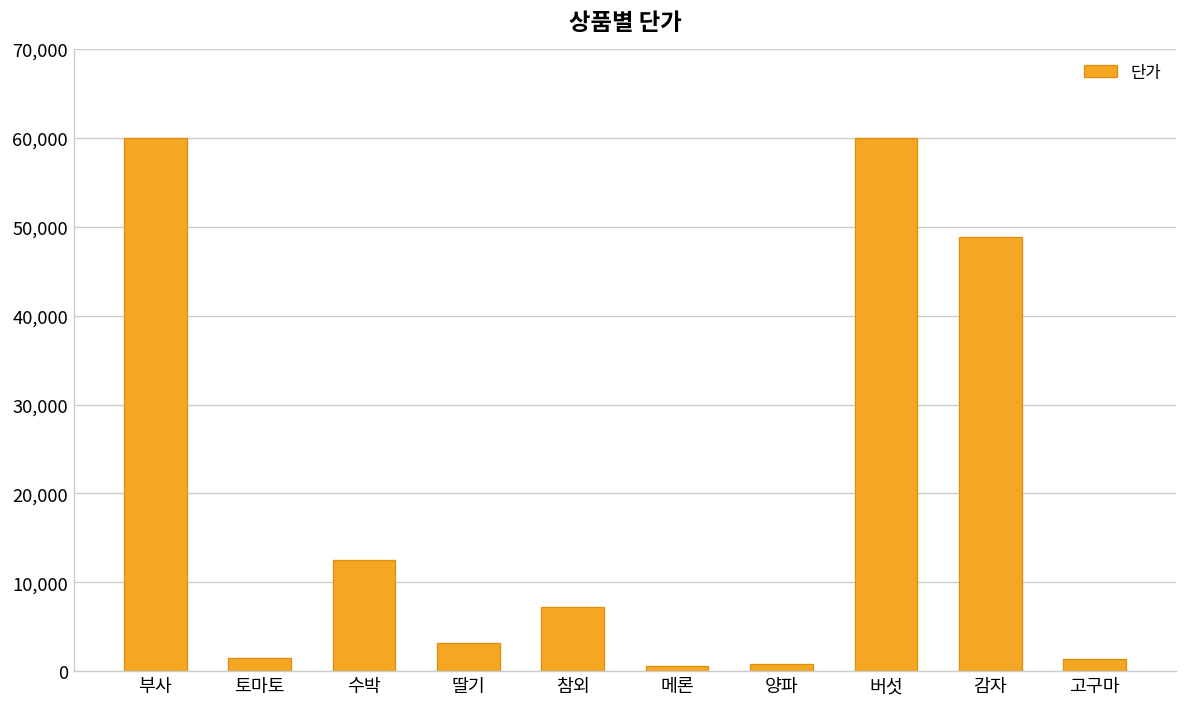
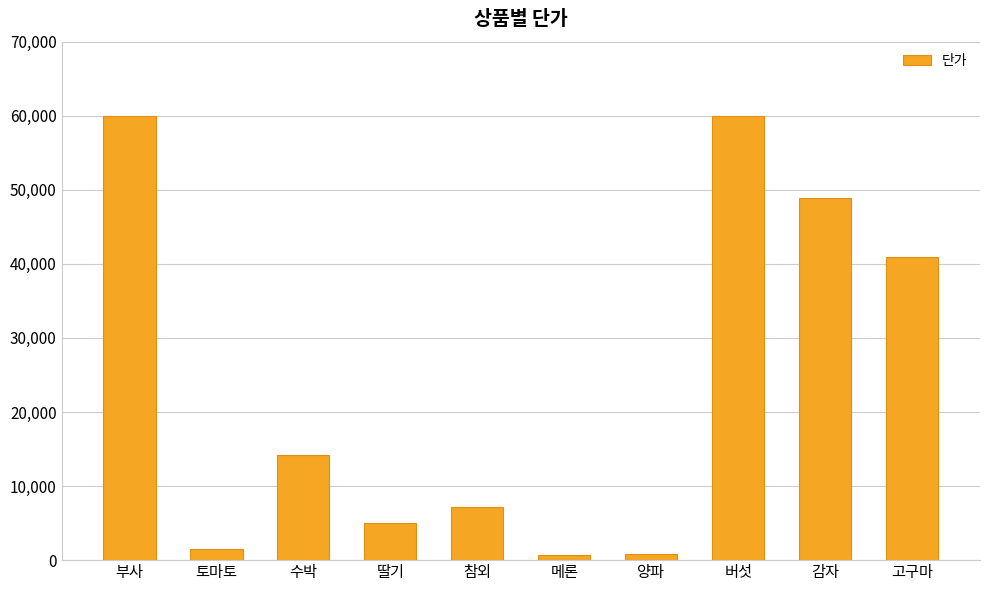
  {
    "부사": "60,000",
    "토마토": "2,000",
-   "수박": "13,000",
-   "딸기": "3,000",
+   "수박": "14,000",
+   "딸기": "5,000",
    "참외": "7,000",
    "메론": "1,000",
    "양파": "1,000",
    "버섯": "60,000",
    "감자": "49,000",
-   "고구마": "1,000"
+   "고구마": "41,000"
  }
